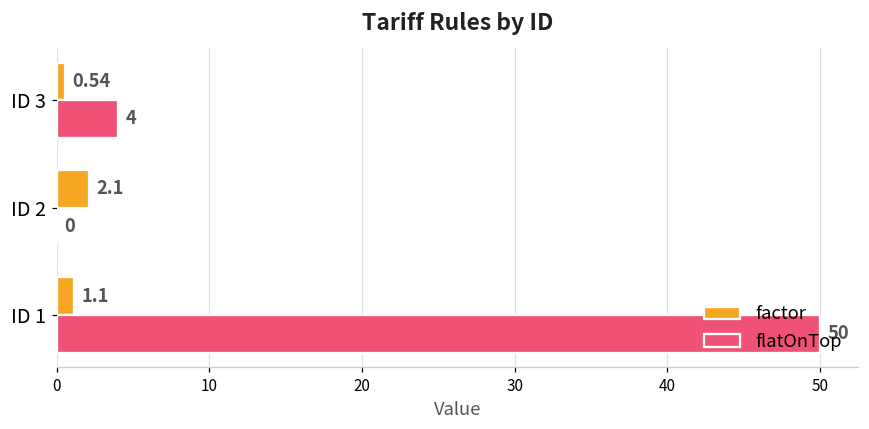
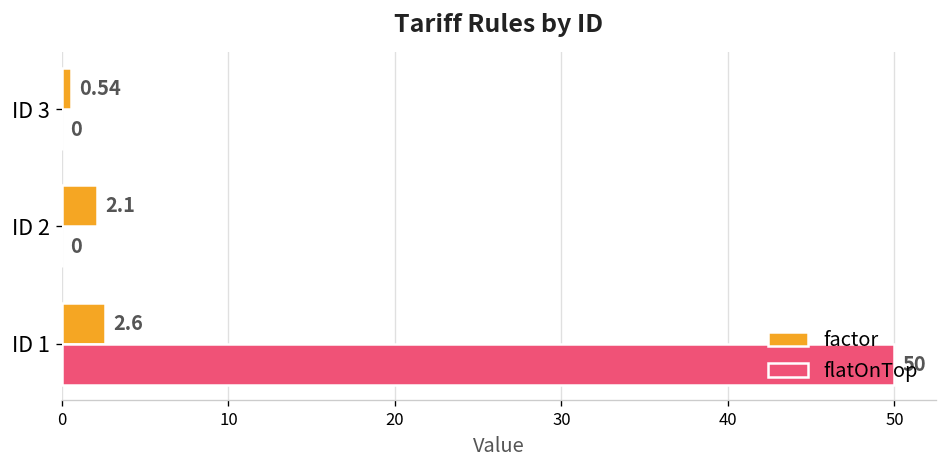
  {
    "factor": {
      "ID 3": 0.54,
      "ID 2": 2.1,
-     "ID 1": 1.1
+     "ID 1": 2.6
    },
    "flatOnTop": {
-     "ID 3": 4,
+     "ID 3": 0,
      "ID 2": 0,
      "ID 1": 50
    }
  }
